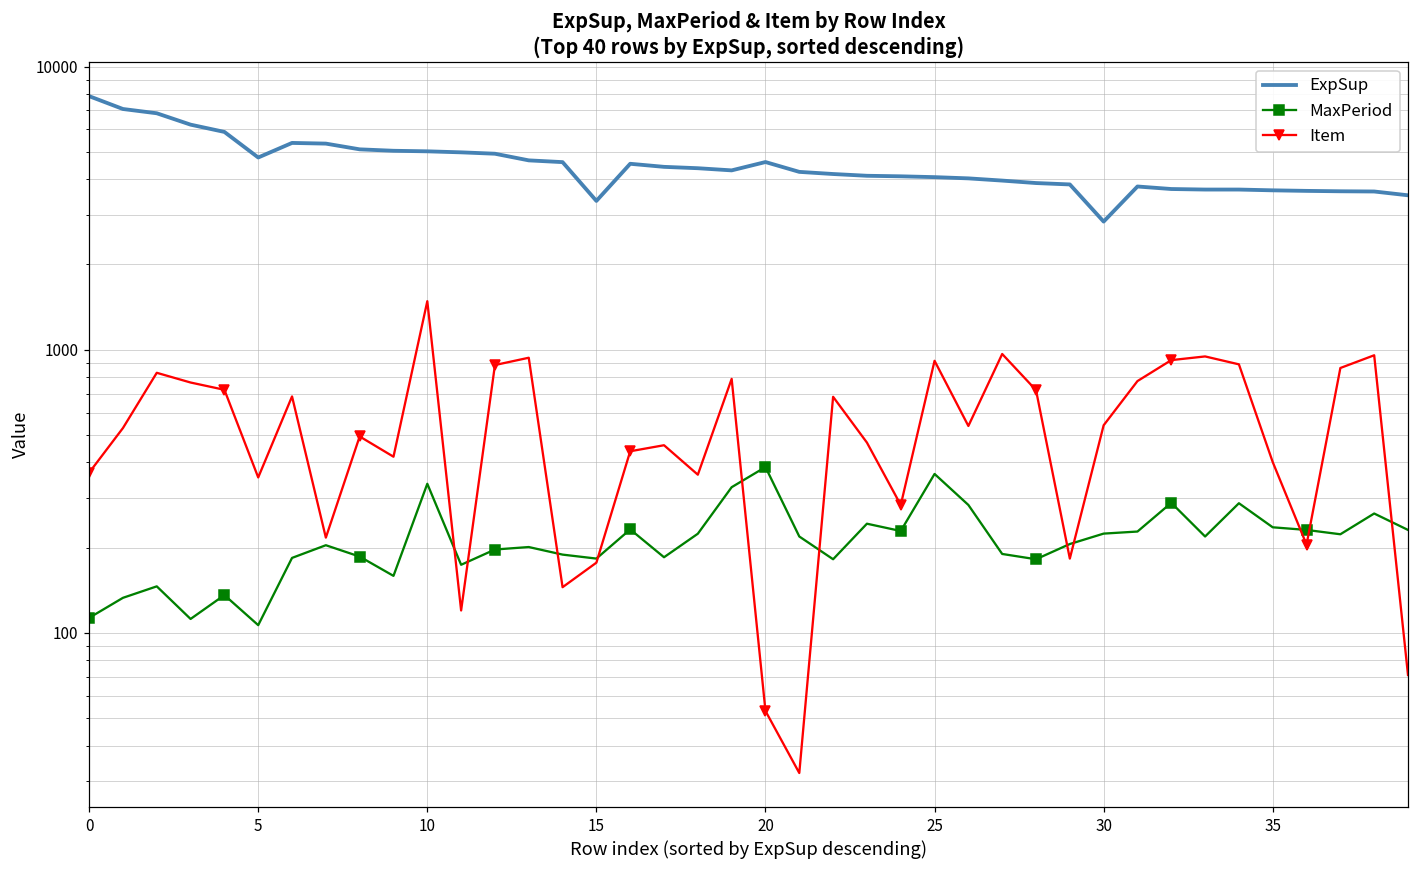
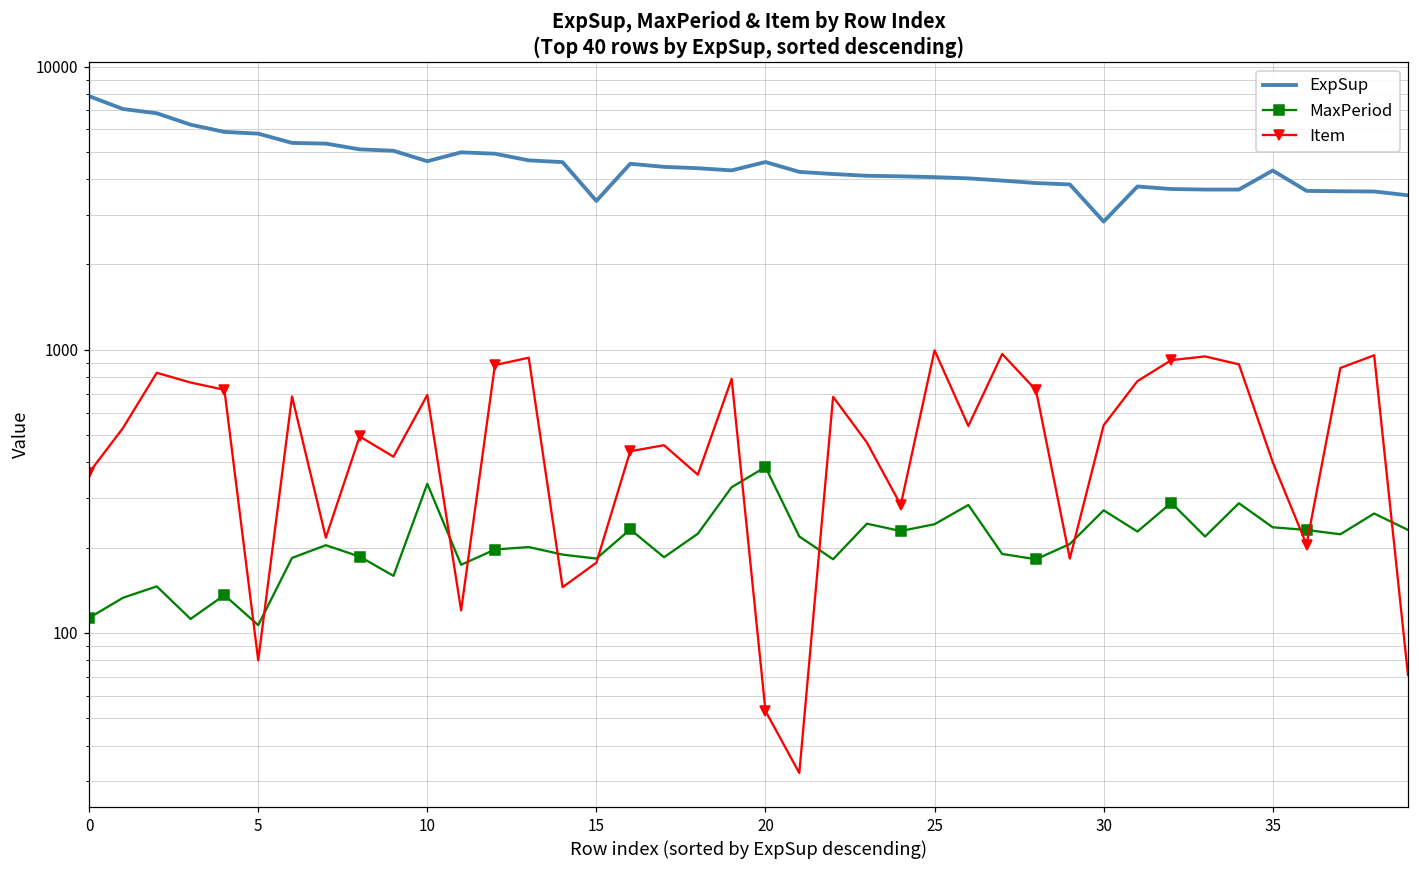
  {
    "ExpSup": {
      "0": 7900,
-     "5": 4800,
-     "10": 5000,
+     "5": 5800,
+     "10": 4600,
      "15": 3400,
      "20": 4600,
      "25": 4100,
      "30": 2800,
-     "35": 3700
+     "35": 4300
    },
    "MaxPeriod": {
      "0": 110,
      "5": 107,
      "10": 340,
      "15": 180,
      "20": 390,
-     "25": 360,
-     "30": 220,
+     "25": 240,
+     "30": 270,
      "35": 240
    },
    "Item": {
      "0": 370,
-     "5": 350,
-     "10": 1500,
+     "5": 80,
+     "10": 690,
      "15": 180,
      "20": 53,
-     "25": 910,
+     "25": 1000,
      "30": 540,
      "35": 400
    }
  }
